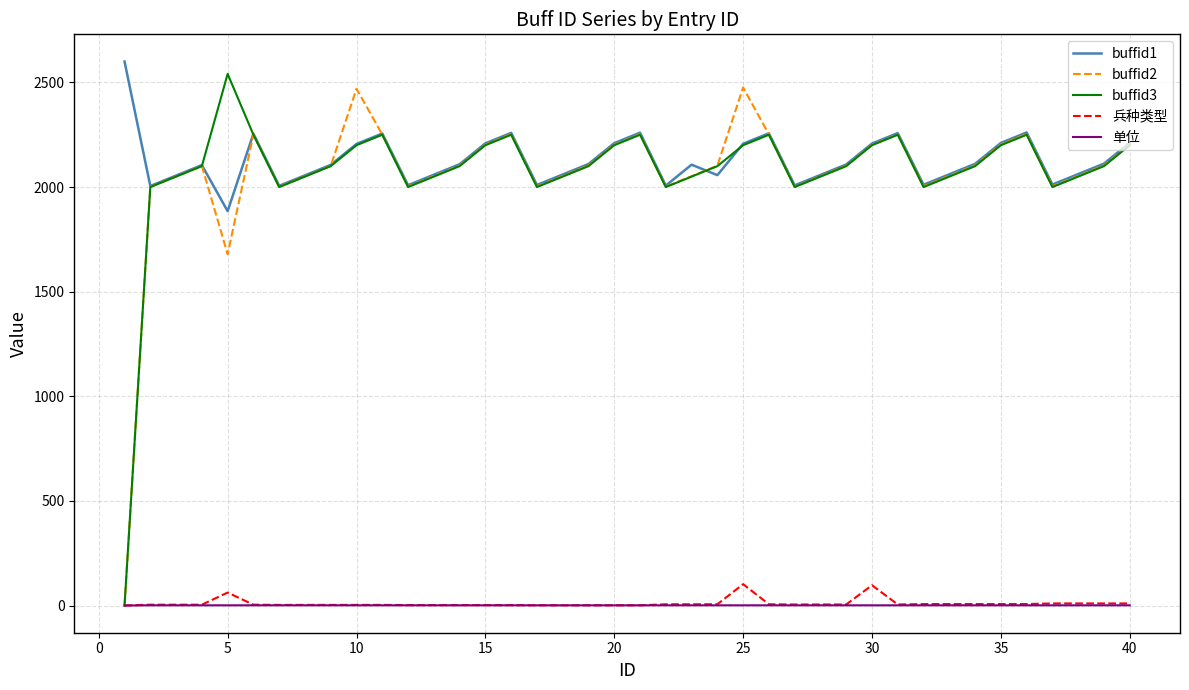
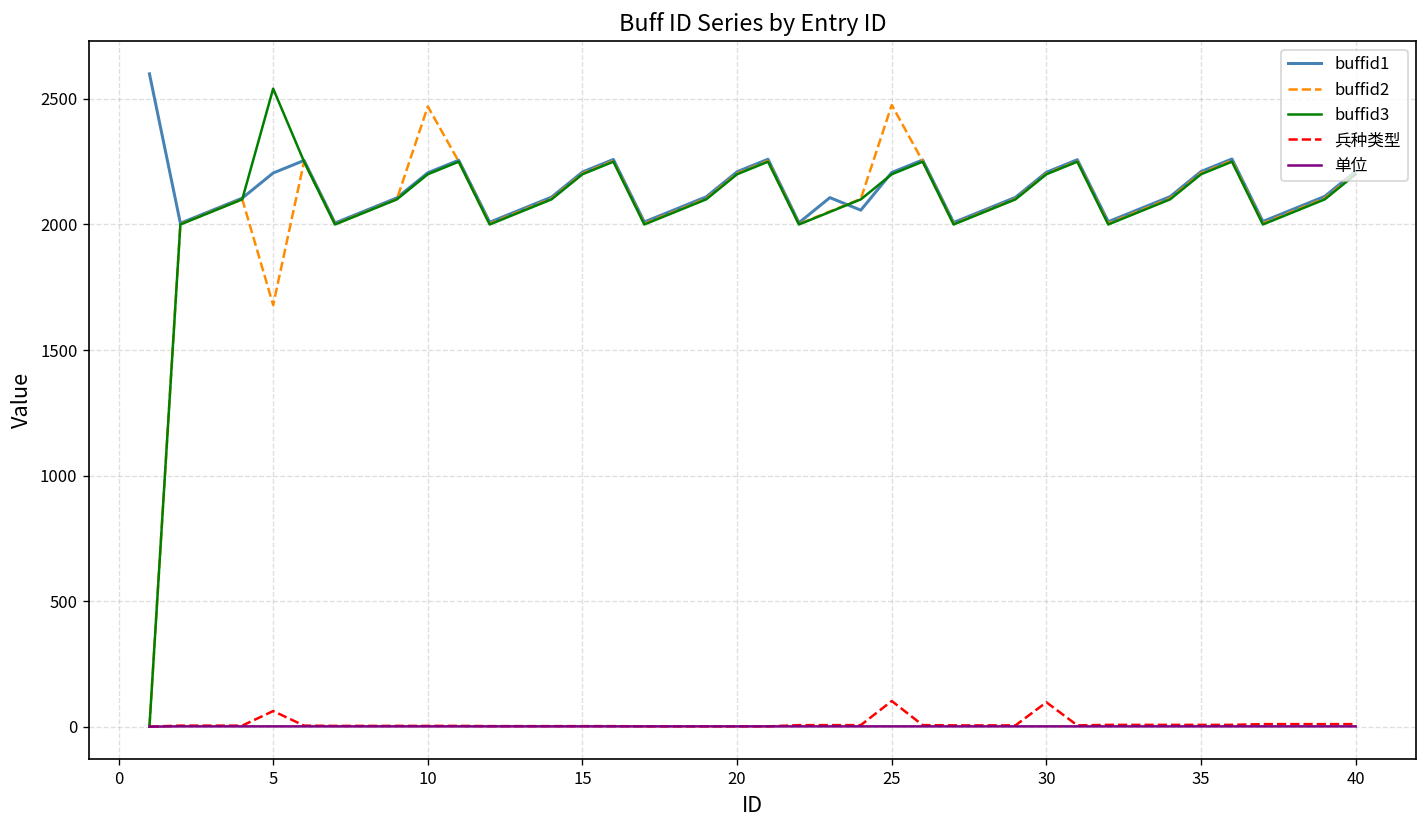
  {
    "buffid1": {
-     "5": 1890
+     "5": 2210
    },
    "buffid2": {
      "5": 1680,
      "10": 2470,
      "25": 2480
    },
    "buffid3": {
      "5": 2540
    },
    "兵种类型": {
      "5": 60,
      "25": 100,
      "30": 100
    },
    "单位": {
      "5": 0,
      "25": 0,
      "30": 0
    }
  }
